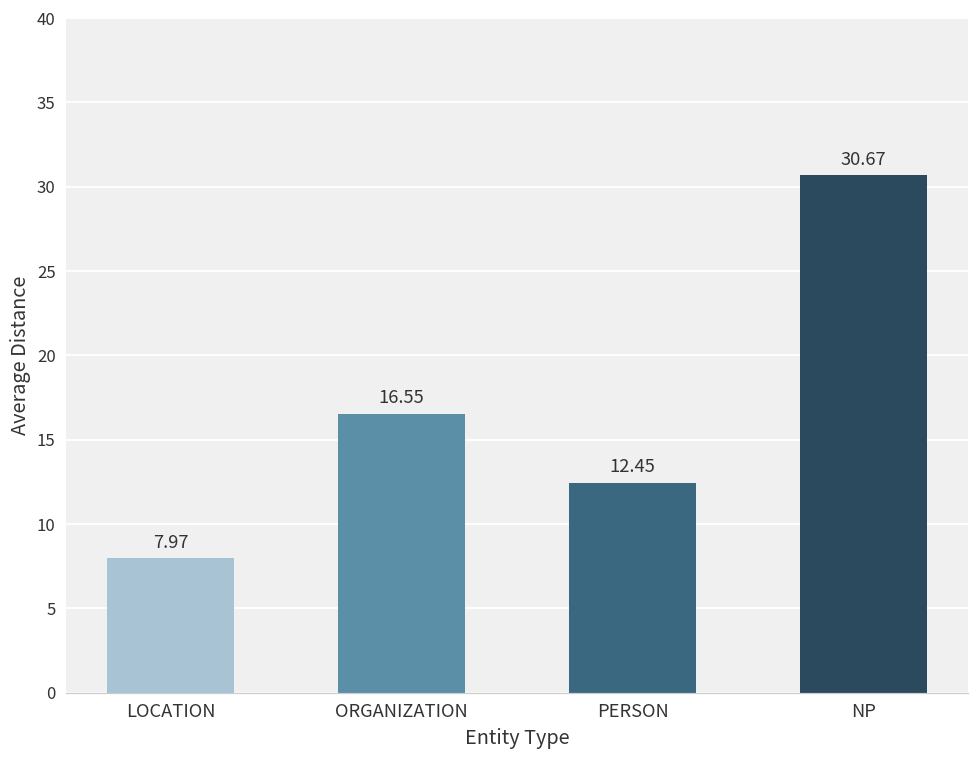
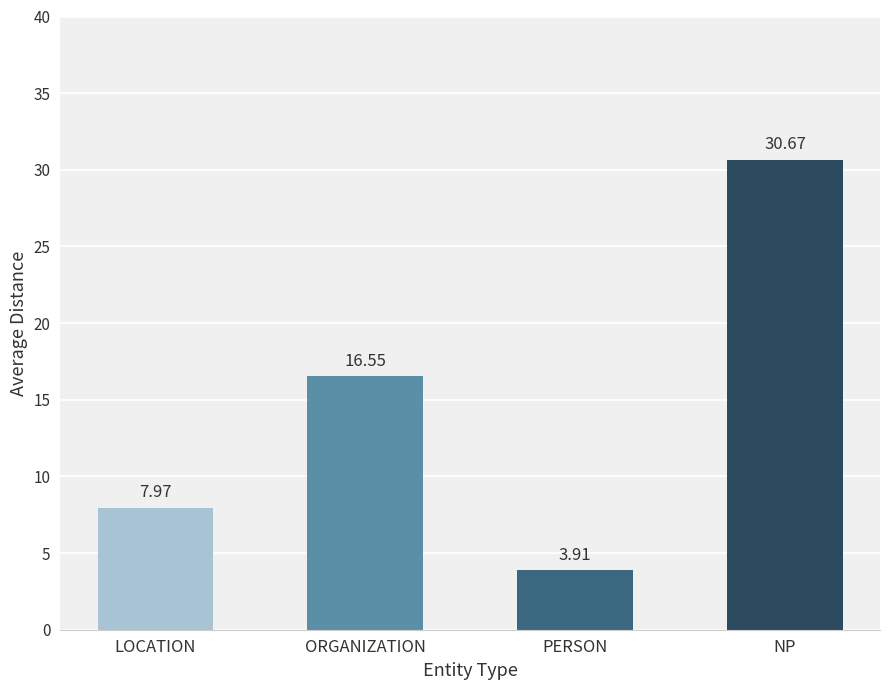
  {
    "LOCATION": 7.97,
    "ORGANIZATION": 16.55,
-   "PERSON": 12.45,
+   "PERSON": 3.91,
    "NP": 30.67
  }
